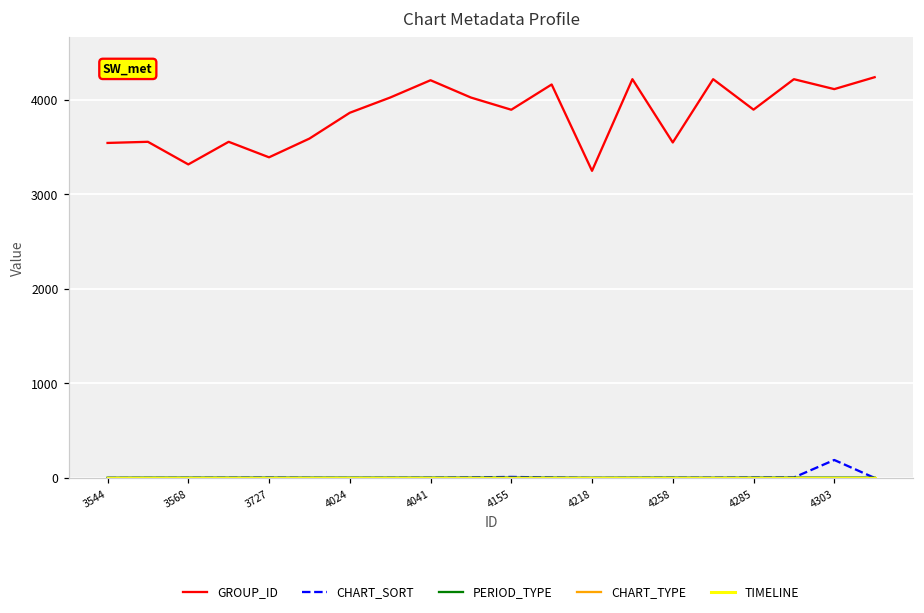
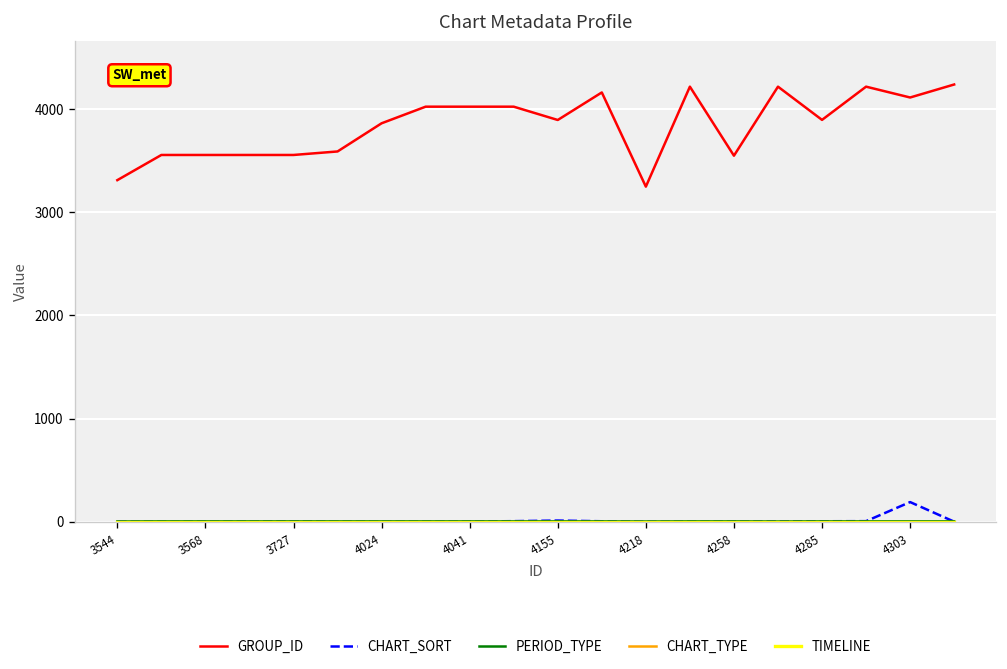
  {
    "GROUP_ID": {
-     "3544": 3500,
-     "3568": 3300,
-     "3727": 3400,
+     "3544": 3300,
+     "3568": 3600,
+     "3727": 3600,
      "4024": 3900,
-     "4041": 4200,
+     "4041": 4000,
      "4155": 3900,
      "4218": 3200,
      "4258": 3500,
      "4285": 3900,
      "4303": 4100
    },
    "CHART_SORT": {
      "4303": 200
    },
    "TIMELINE": {
      "4303": 0
    }
  }
